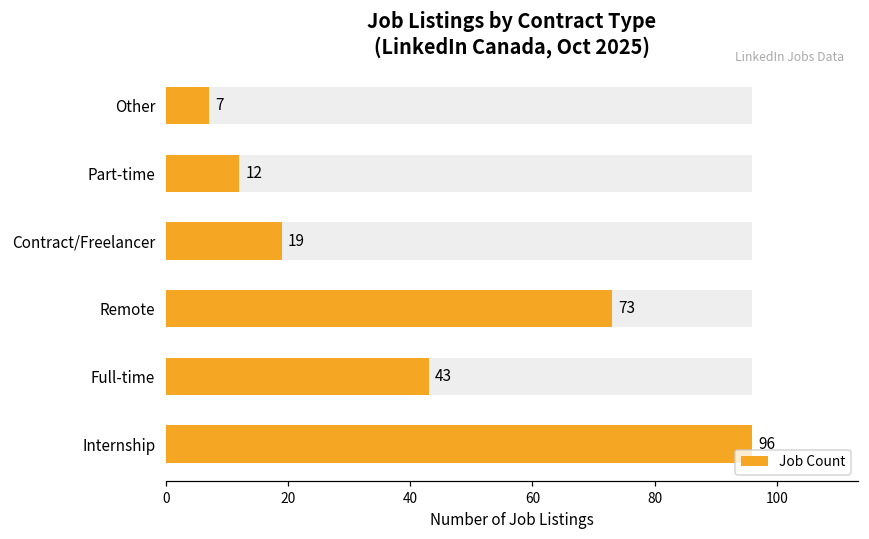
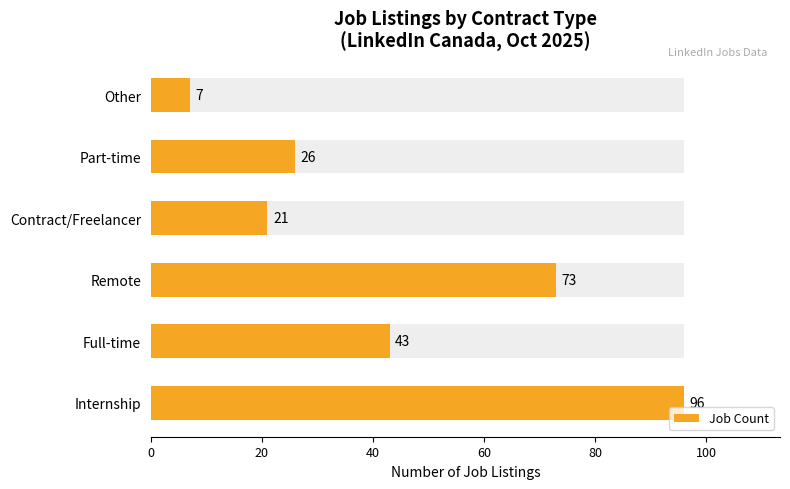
  {
    "Job Count": {
-     "Part-time": 12,
-     "Contract/Freelancer": 19
+     "Part-time": 26,
+     "Contract/Freelancer": 21
    }
  }
